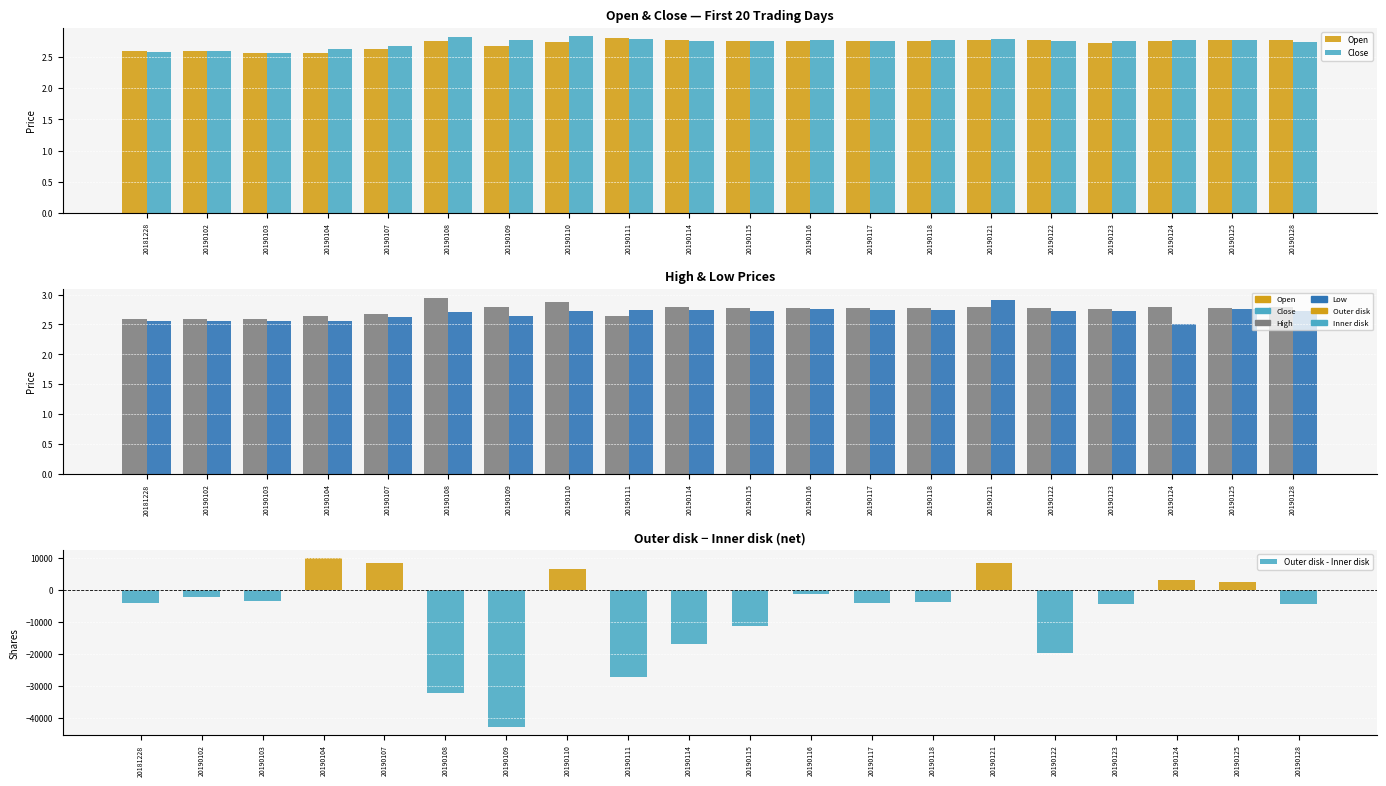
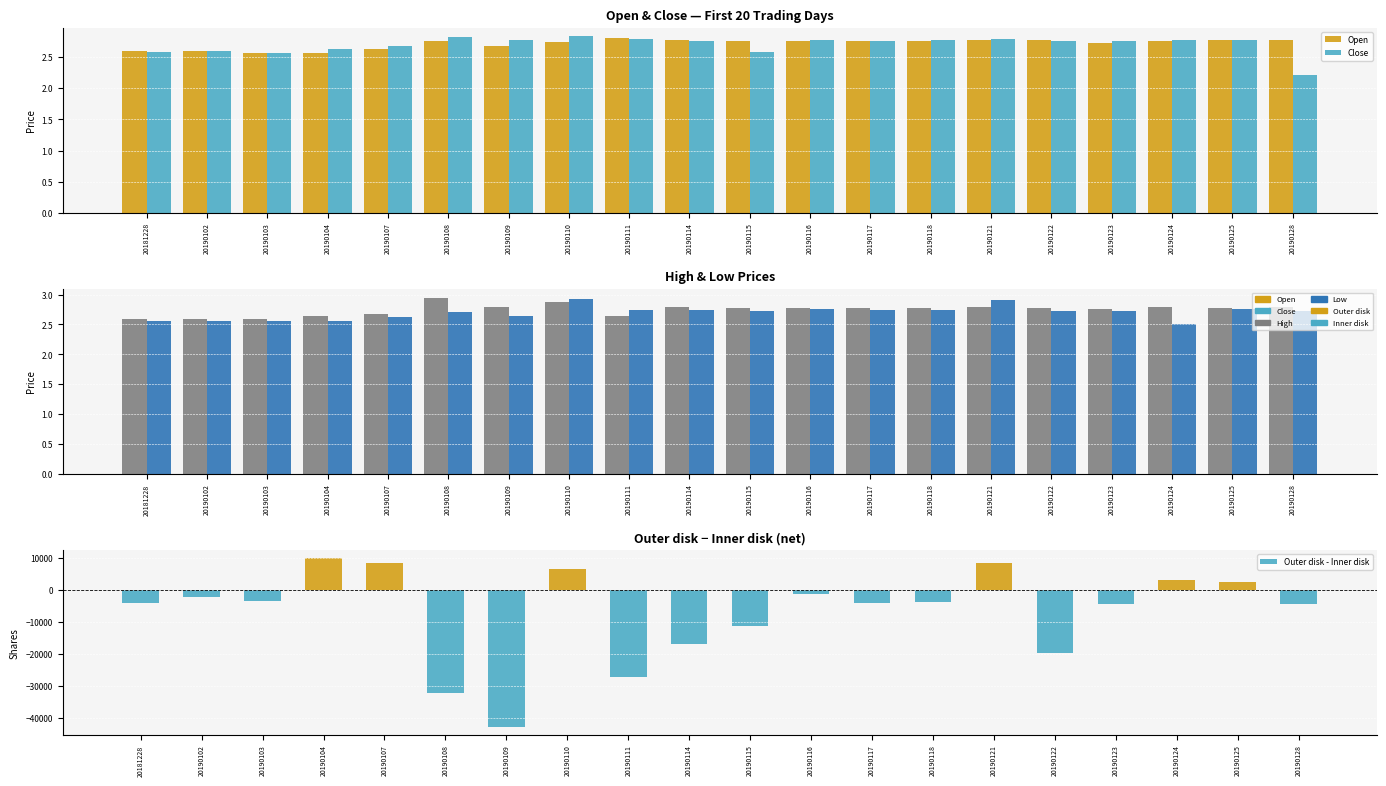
  {
    "Open & Close — First 20 Trading Days": {
      "Open": {
        "20181228": 2.6,
        "20190102": 2.6,
        "20190103": 2.6,
        "20190104": 2.6,
        "20190107": 2.6,
        "20190108": 2.8,
        "20190109": 2.7,
        "20190110": 2.7,
        "20190111": 2.8,
        "20190114": 2.8,
        "20190115": 2.8,
        "20190116": 2.8,
        "20190117": 2.8,
        "20190118": 2.8,
        "20190121": 2.8,
        "20190122": 2.8,
        "20190123": 2.7,
        "20190124": 2.8,
        "20190125": 2.8,
        "20190128": 2.8
      },
      "Close": {
        "20181228": 2.6,
        "20190102": 2.6,
        "20190103": 2.6,
        "20190104": 2.6,
        "20190107": 2.7,
        "20190108": 2.8,
        "20190109": 2.8,
        "20190110": 2.8,
        "20190111": 2.8,
        "20190114": 2.8,
-       "20190115": 2.8,
+       "20190115": 2.6,
        "20190116": 2.8,
        "20190117": 2.8,
        "20190118": 2.8,
        "20190121": 2.8,
        "20190122": 2.8,
        "20190123": 2.8,
        "20190124": 2.8,
        "20190125": 2.8,
-       "20190128": 2.7
+       "20190128": 2.2
      }
    },
    "High & Low Prices": {
      "High": {
        "20181228": 2.6,
        "20190102": 2.6,
        "20190103": 2.6,
        "20190104": 2.6,
        "20190107": 2.7,
        "20190108": 3.0,
        "20190109": 2.8,
        "20190110": 2.9,
        "20190111": 2.7,
        "20190114": 2.8,
        "20190115": 2.8,
        "20190116": 2.8,
        "20190117": 2.8,
        "20190118": 2.8,
        "20190121": 2.8,
        "20190122": 2.8,
        "20190123": 2.8,
        "20190124": 2.8,
        "20190125": 2.8
      },
      "Low": {
        "20181228": 2.6,
        "20190102": 2.6,
        "20190103": 2.6,
        "20190104": 2.6,
        "20190107": 2.6,
        "20190108": 2.7,
        "20190109": 2.7,
-       "20190110": 2.7,
+       "20190110": 2.9,
        "20190111": 2.8,
        "20190114": 2.8,
        "20190115": 2.7,
        "20190116": 2.8,
        "20190117": 2.8,
        "20190118": 2.7,
        "20190121": 2.9,
        "20190122": 2.7,
        "20190123": 2.7,
        "20190124": 2.5,
        "20190125": 2.8
      }
    },
    "Outer disk − Inner disk (net)": {
      "20181228": -4000,
      "20190102": -2000,
      "20190103": -4000,
      "20190104": 10000,
      "20190107": 9000,
      "20190108": -32000,
      "20190109": -43000,
      "20190110": 6000,
      "20190111": -27000,
      "20190114": -17000,
      "20190115": -11000,
      "20190116": -1000,
      "20190117": -4000,
      "20190118": -4000,
      "20190121": 9000,
      "20190122": -20000,
      "20190123": -4000,
      "20190124": 3000,
      "20190125": 2000,
      "20190128": -5000
    }
  }
